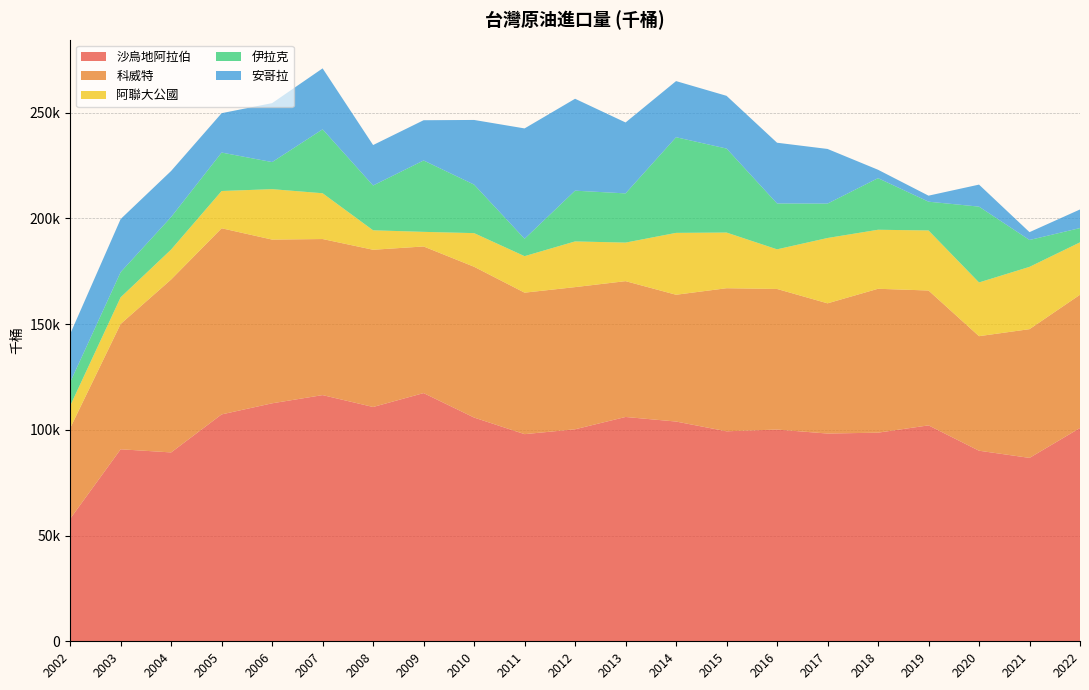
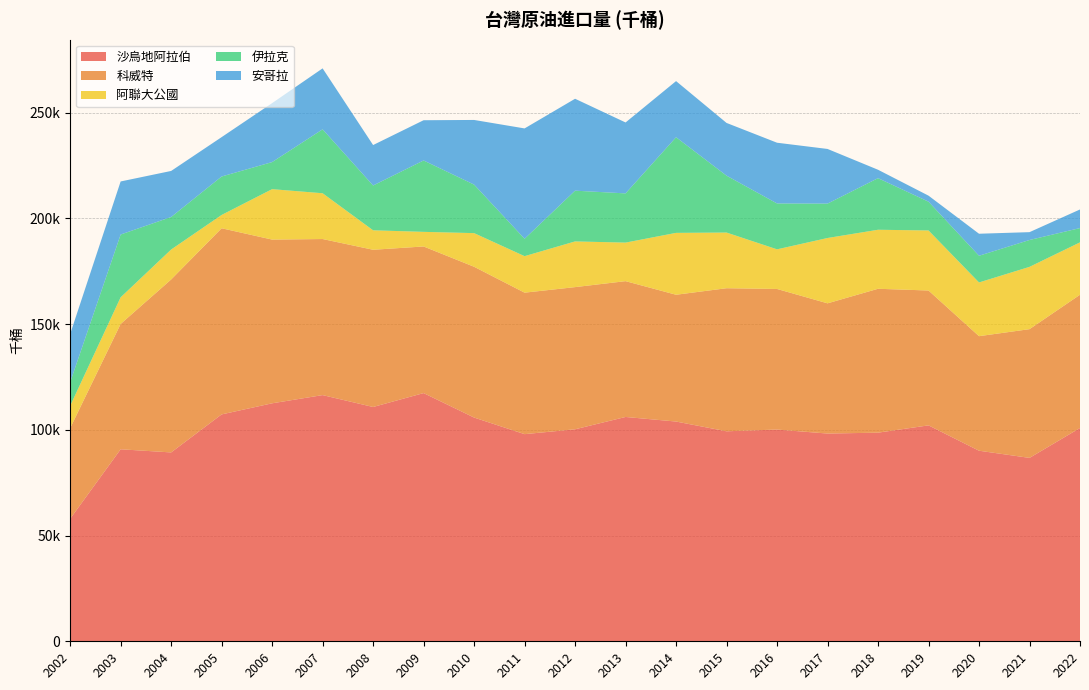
  {
    "阿聯大公國": {
      "2002": 11000,
      "2003": 13000,
      "2004": 14000,
-     "2005": 18000,
+     "2005": 6000,
      "2006": 24000,
      "2007": 22000,
      "2008": 9000,
      "2009": 7000,
      "2010": 16000,
      "2011": 17000,
      "2012": 22000,
      "2013": 18000,
      "2014": 29000,
      "2015": 26000,
      "2016": 19000,
      "2017": 31000,
      "2018": 28000,
      "2019": 28000,
      "2020": 25000,
      "2021": 29000,
      "2022": 25000
    },
    "伊拉克": {
      "2002": 11000,
-     "2003": 12000,
+     "2003": 30000,
      "2004": 15000,
      "2005": 18000,
      "2006": 13000,
      "2007": 30000,
      "2008": 21000,
      "2009": 34000,
      "2010": 23000,
      "2011": 8000,
      "2012": 24000,
      "2013": 23000,
      "2014": 45000,
-     "2015": 40000,
+     "2015": 27000,
      "2016": 22000,
      "2017": 16000,
      "2018": 24000,
      "2019": 14000,
-     "2020": 36000,
+     "2020": 13000,
      "2021": 13000,
      "2022": 7000
    },
    "安哥拉": {
      "2002": 23000,
      "2003": 25000,
      "2004": 22000,
      "2005": 19000,
      "2007": 29000,
      "2008": 19000,
      "2009": 19000,
      "2010": 31000,
      "2011": 52000,
      "2012": 43000,
      "2013": 34000,
      "2014": 27000,
      "2015": 25000,
      "2016": 29000,
      "2017": 26000,
      "2018": 4000,
      "2019": 3000,
      "2020": 10000,
      "2021": 4000,
      "2022": 9000
    }
  }
